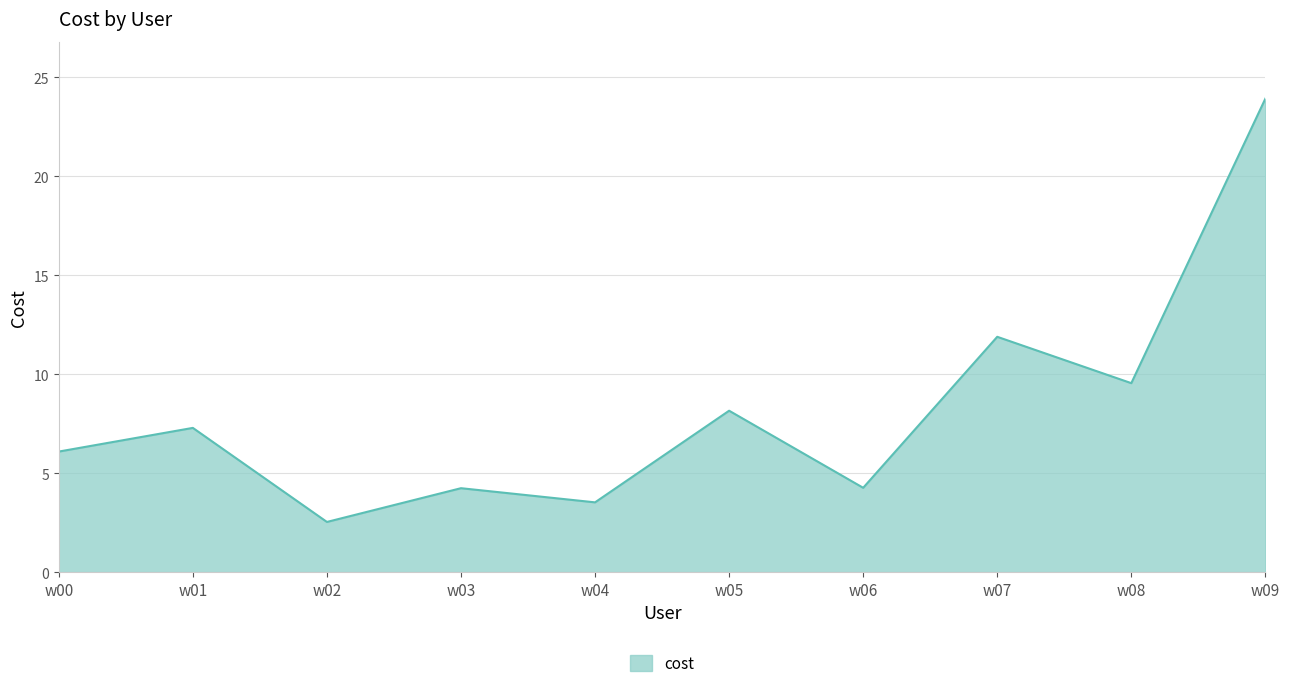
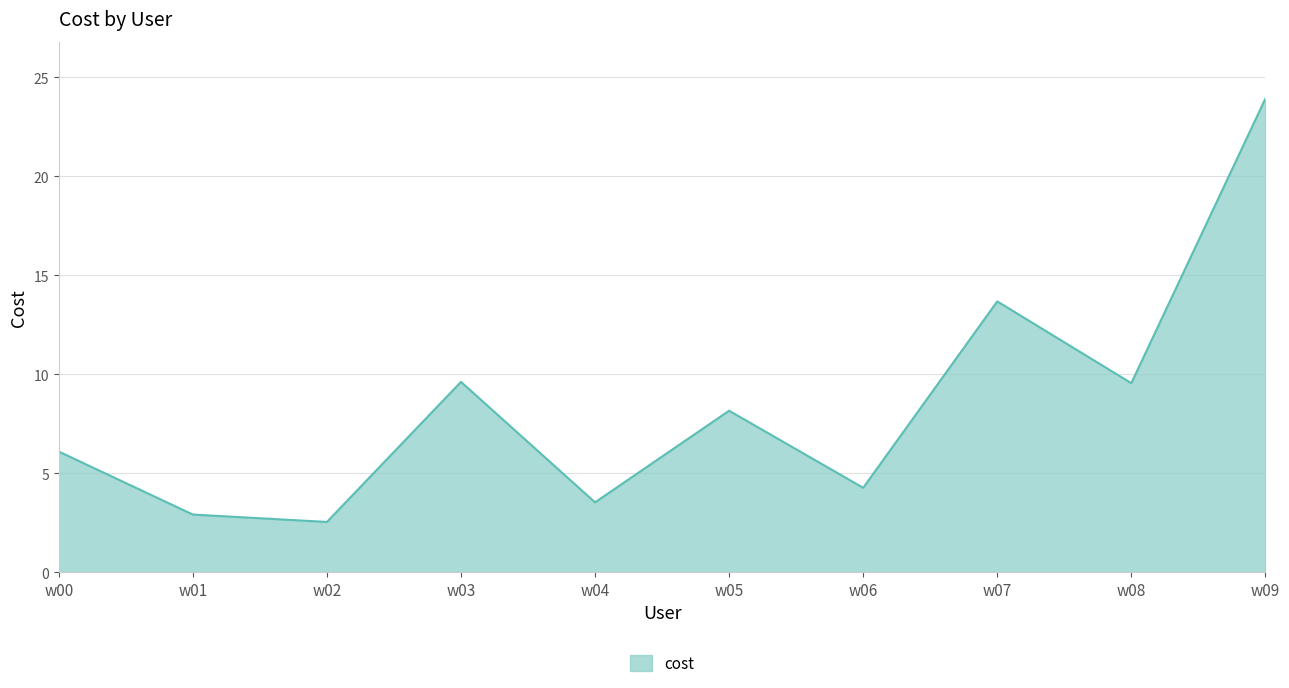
  {
    "w00": 6.1,
-   "w01": 7.3,
+   "w01": 2.9,
    "w02": 2.5,
-   "w03": 4.2,
+   "w03": 9.6,
    "w04": 3.5,
    "w05": 8.2,
    "w06": 4.3,
-   "w07": 11.9,
+   "w07": 13.7,
    "w08": 9.5,
    "w09": 23.9
  }
